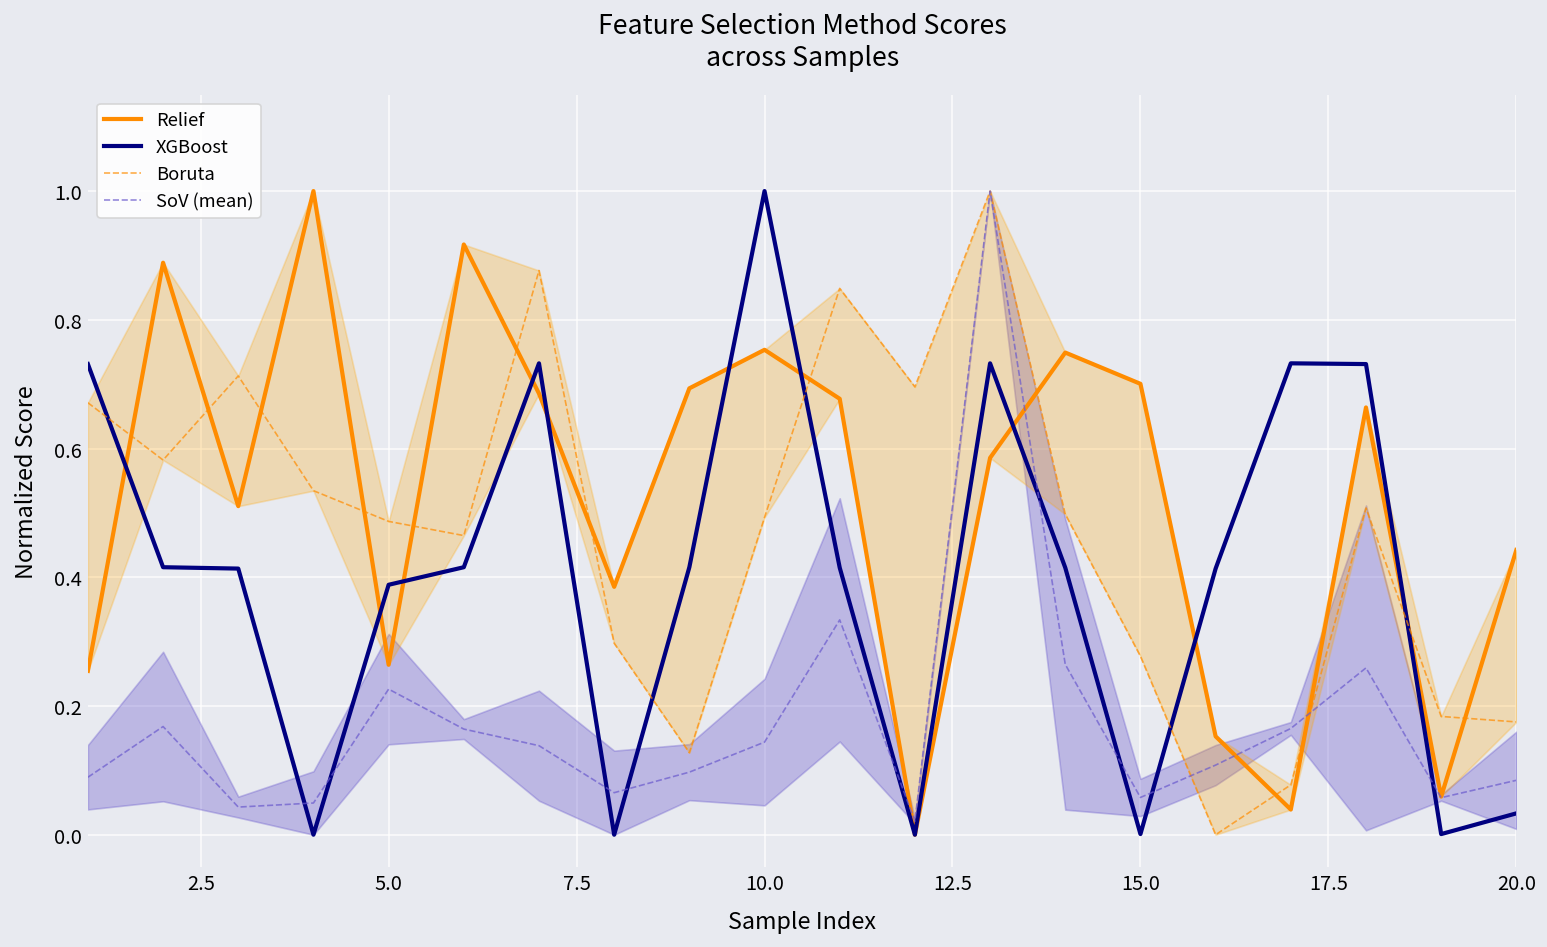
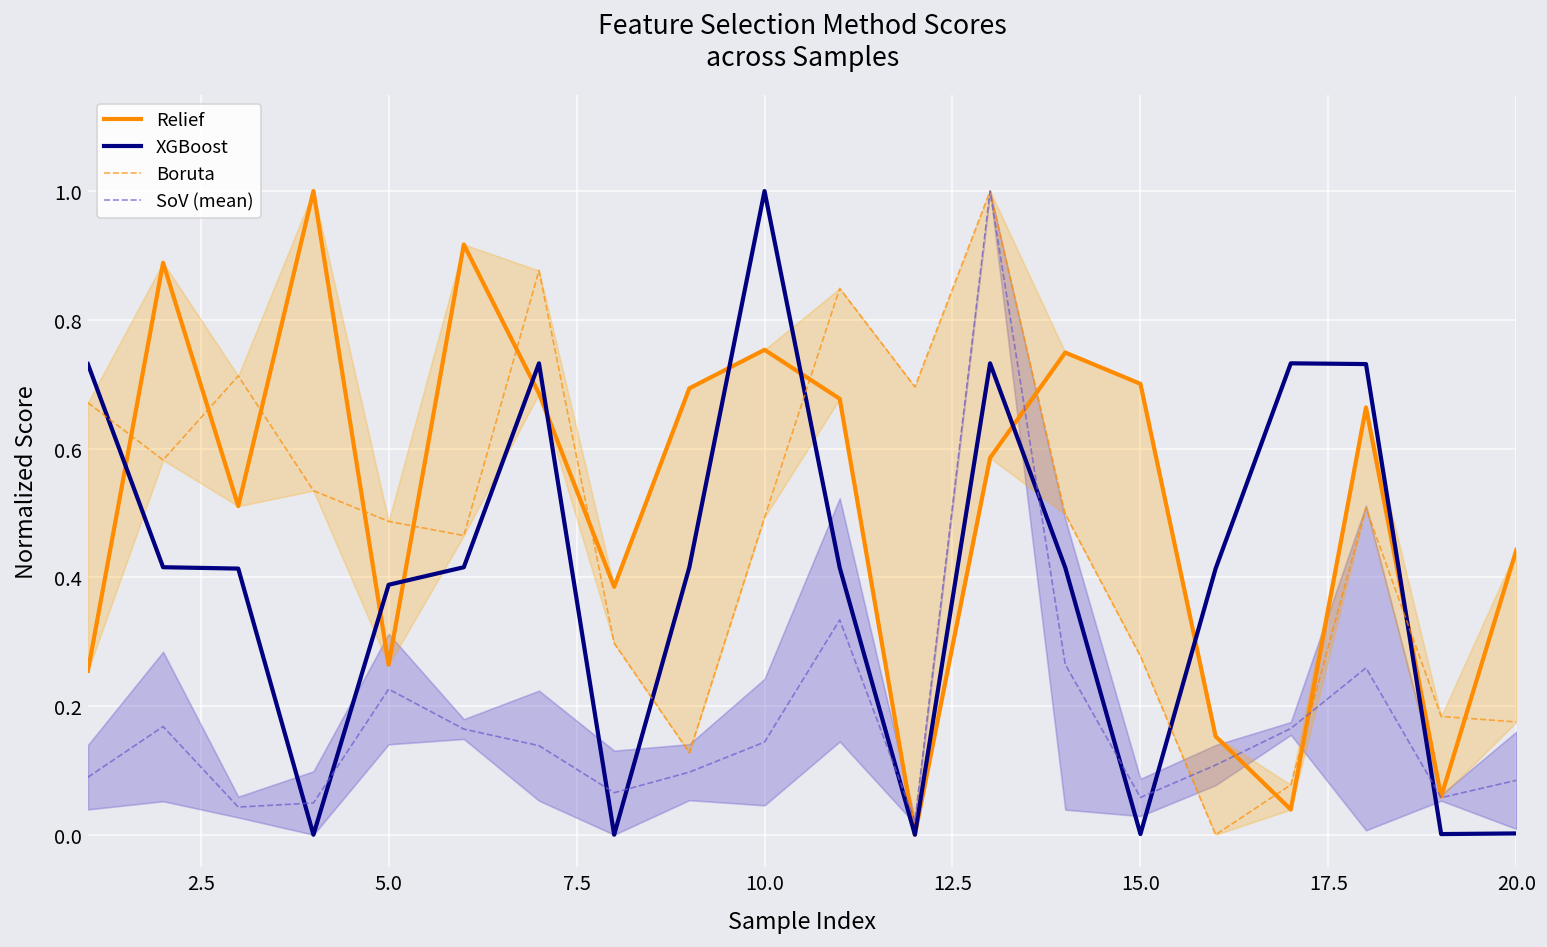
  {
    "XGBoost": {
      "5.0": 0.39,
      "10.0": 1.00,
      "15.0": 0.00,
-     "20.0": 0.03
+     "20.0": 0.00
    }
  }
